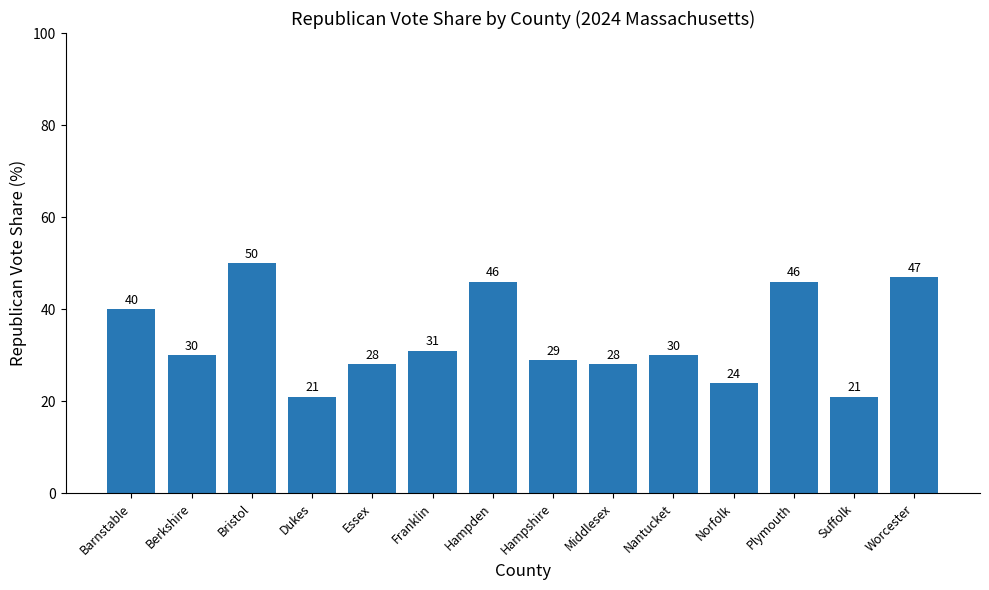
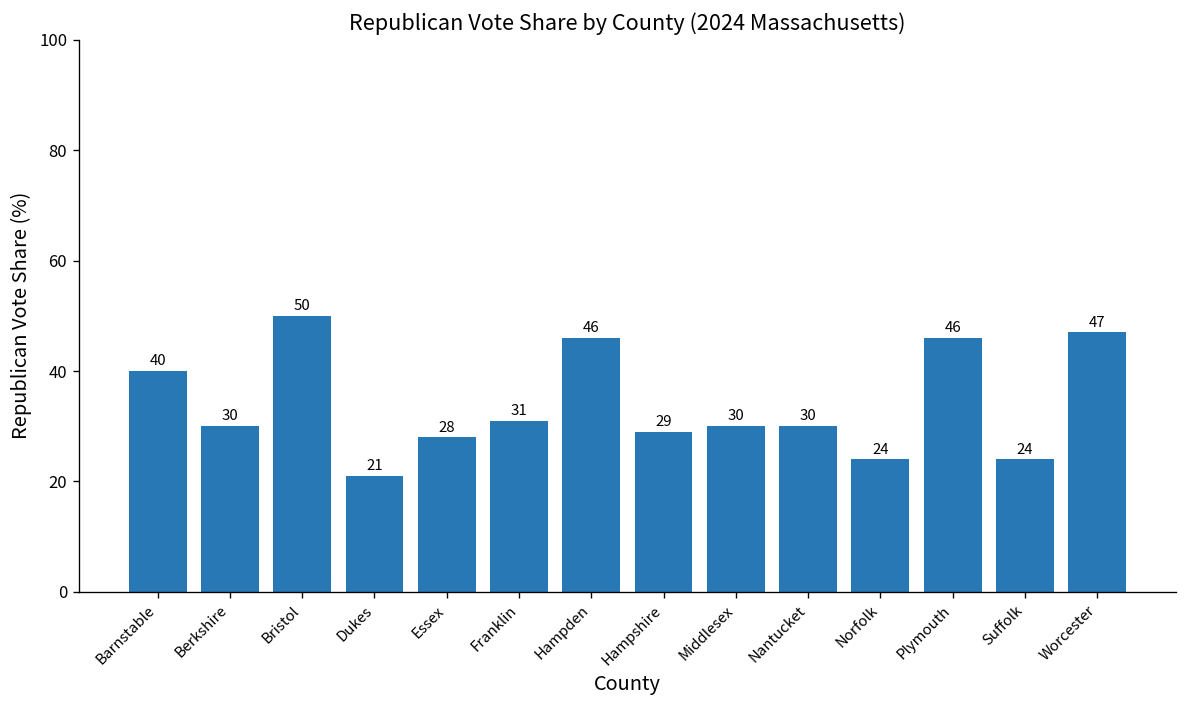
  {
    "Barnstable": 40,
    "Berkshire": 30,
    "Bristol": 50,
    "Dukes": 21,
    "Essex": 28,
    "Franklin": 31,
    "Hampden": 46,
    "Hampshire": 29,
-   "Middlesex": 28,
+   "Middlesex": 30,
    "Nantucket": 30,
    "Norfolk": 24,
    "Plymouth": 46,
-   "Suffolk": 21,
+   "Suffolk": 24,
    "Worcester": 47
  }
